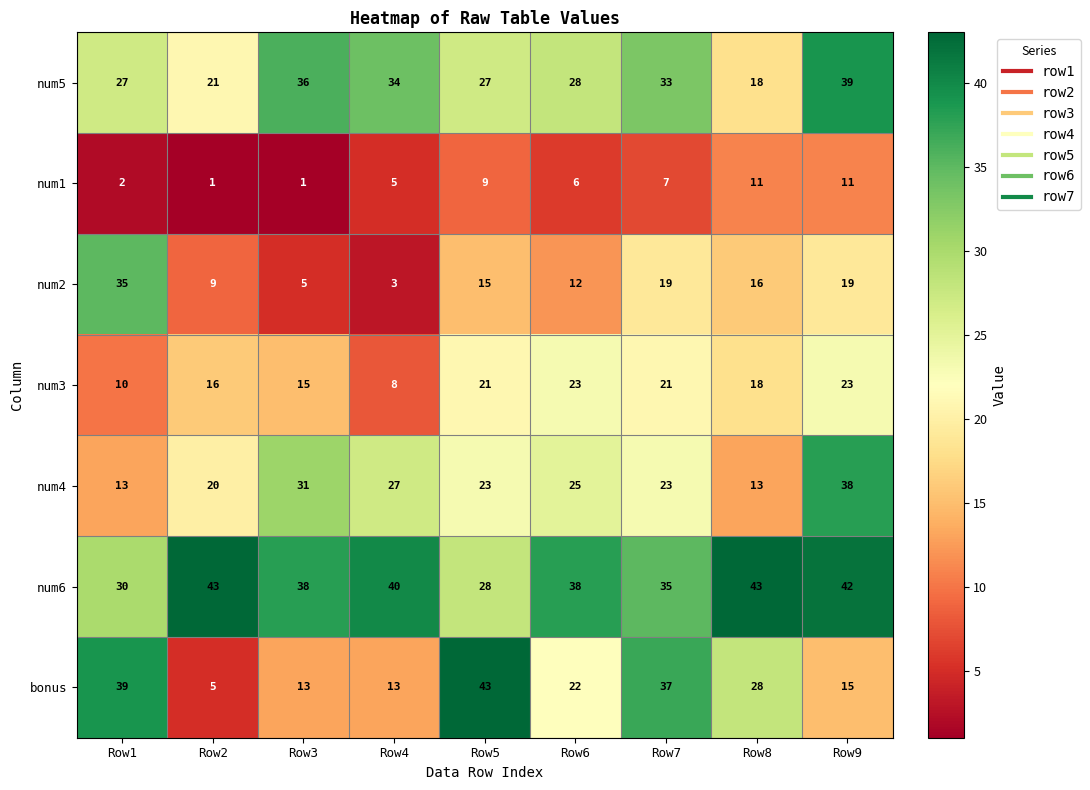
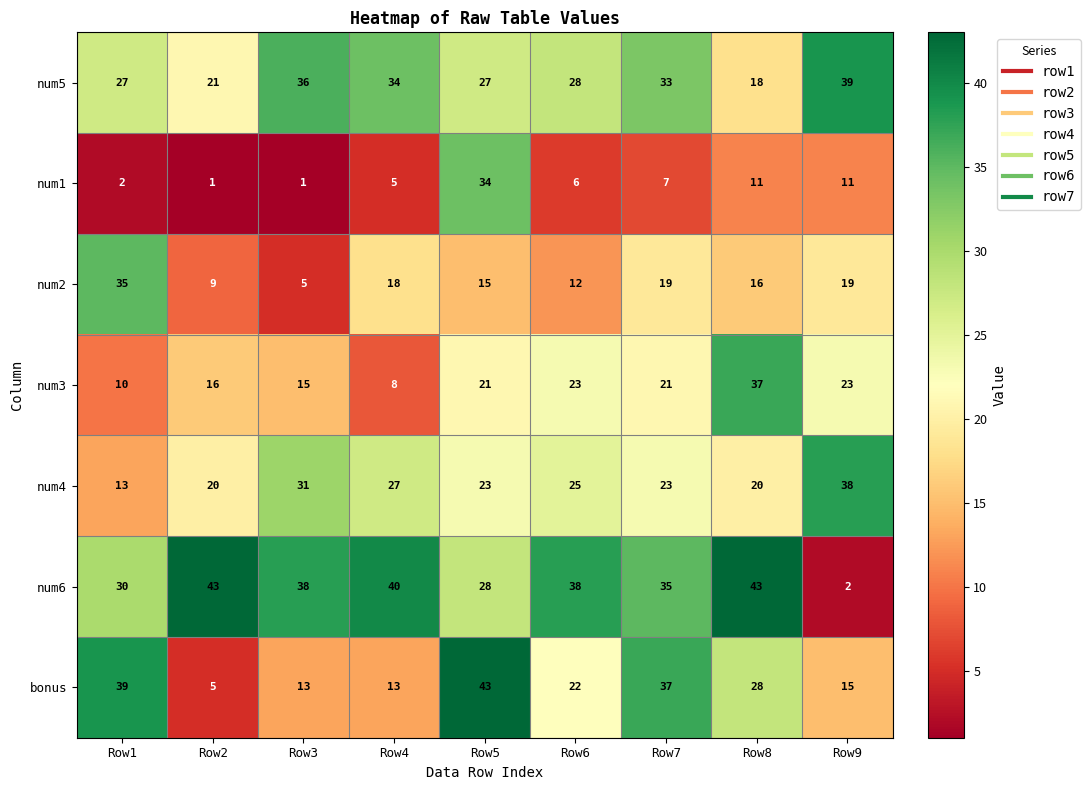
  {
    "num5": {
      "Row1": 27,
      "Row2": 21,
      "Row3": 36,
      "Row4": 34,
      "Row5": 27,
      "Row6": 28,
      "Row7": 33,
      "Row8": 18,
      "Row9": 39
    },
    "num1": {
      "Row1": 2,
      "Row2": 1,
      "Row3": 1,
      "Row4": 5,
-     "Row5": 9,
+     "Row5": 34,
      "Row6": 6,
      "Row7": 7,
      "Row8": 11,
      "Row9": 11
    },
    "num2": {
      "Row1": 35,
      "Row2": 9,
      "Row3": 5,
-     "Row4": 3,
+     "Row4": 18,
      "Row5": 15,
      "Row6": 12,
      "Row7": 19,
      "Row8": 16,
      "Row9": 19
    },
    "num3": {
      "Row1": 10,
      "Row2": 16,
      "Row3": 15,
      "Row4": 8,
      "Row5": 21,
      "Row6": 23,
      "Row7": 21,
-     "Row8": 18,
+     "Row8": 37,
      "Row9": 23
    },
    "num4": {
      "Row1": 13,
      "Row2": 20,
      "Row3": 31,
      "Row4": 27,
      "Row5": 23,
      "Row6": 25,
      "Row7": 23,
-     "Row8": 13,
+     "Row8": 20,
      "Row9": 38
    },
    "num6": {
      "Row1": 30,
      "Row2": 43,
      "Row3": 38,
      "Row4": 40,
      "Row5": 28,
      "Row6": 38,
      "Row7": 35,
      "Row8": 43,
-     "Row9": 42
+     "Row9": 2
    },
    "bonus": {
      "Row1": 39,
      "Row2": 5,
      "Row3": 13,
      "Row4": 13,
      "Row5": 43,
      "Row6": 22,
      "Row7": 37,
      "Row8": 28,
      "Row9": 15
    }
  }
